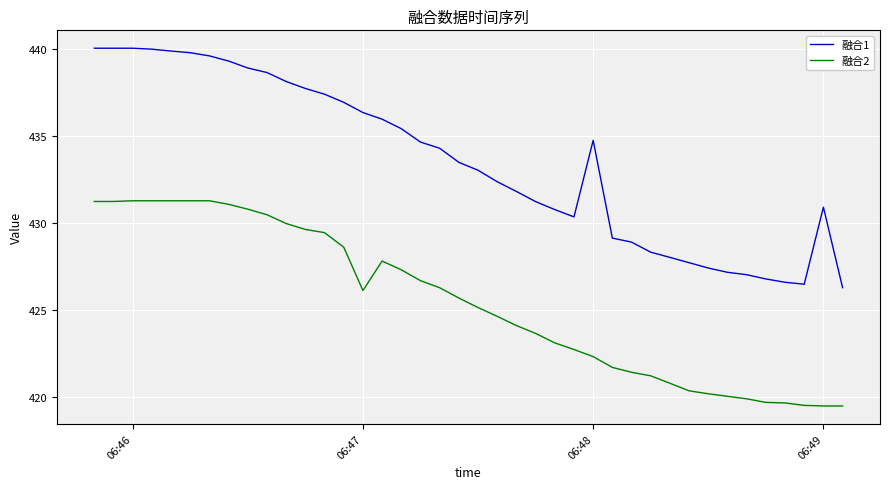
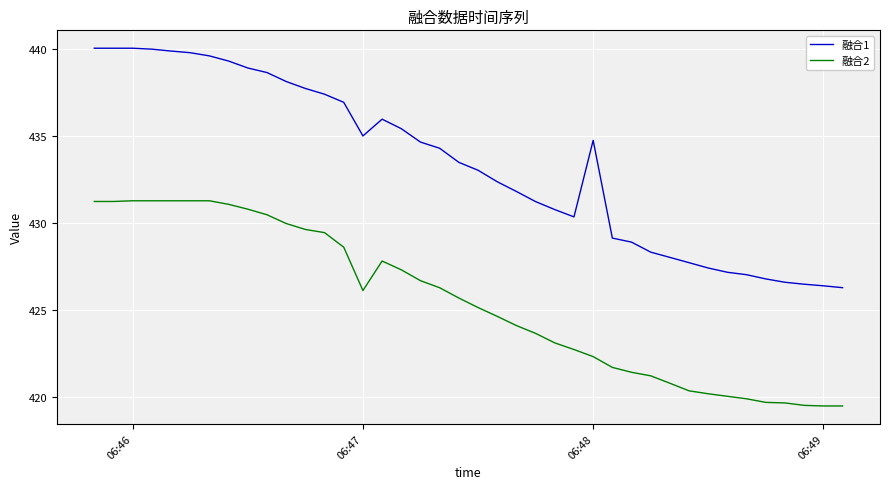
  {
    "融合1": {
      "06:46": 440.1,
-     "06:47": 436.4,
+     "06:47": 435.0,
      "06:48": 434.8,
-     "06:49": 430.9
+     "06:49": 426.4
    },
    "融合2": {
      "06:46": 431.3,
      "06:47": 426.1,
      "06:48": 422.3,
      "06:49": 419.5
    }
  }
